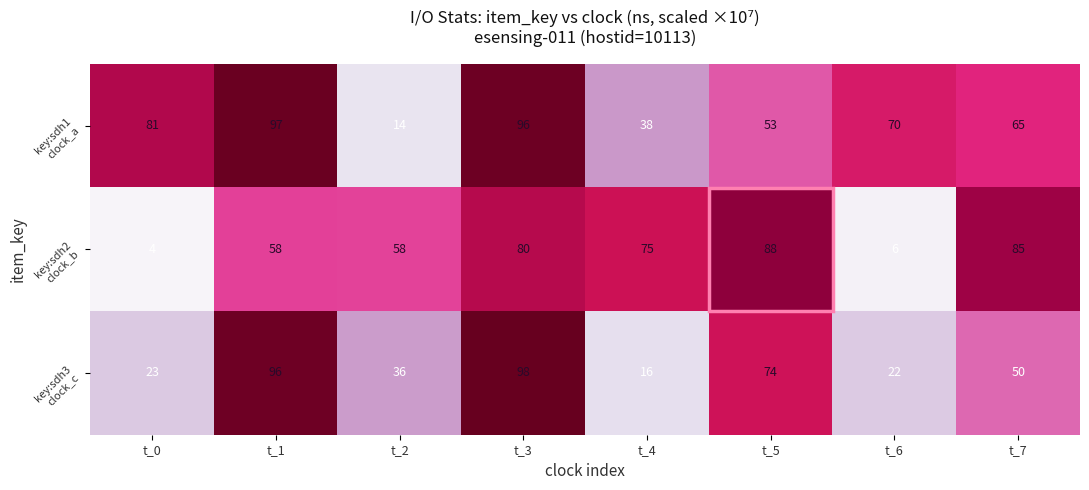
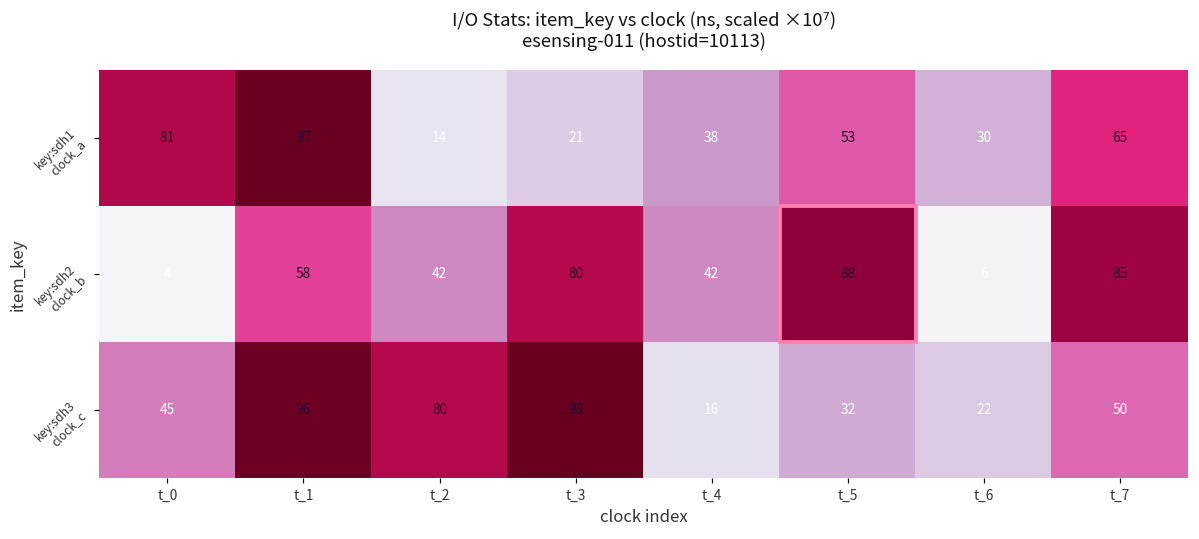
  {
    "key:sdh1 clock_a": {
      "t_0": 81,
      "t_1": 97,
-     "t_3": 96,
+     "t_3": 21,
      "t_4": 38,
      "t_5": 53,
-     "t_6": 70,
+     "t_6": 30,
      "t_7": 65
    },
    "key:sdh2 clock_b": {
      "t_1": 58,
-     "t_2": 58,
+     "t_2": 42,
      "t_3": 80,
-     "t_4": 75,
+     "t_4": 42,
      "t_5": 88,
      "t_7": 85
    },
    "key:sdh3 clock_c": {
-     "t_0": 23,
+     "t_0": 45,
      "t_1": 96,
-     "t_2": 36,
+     "t_2": 80,
      "t_3": 98,
-     "t_5": 74,
+     "t_5": 32,
      "t_6": 22,
      "t_7": 50
    }
  }
